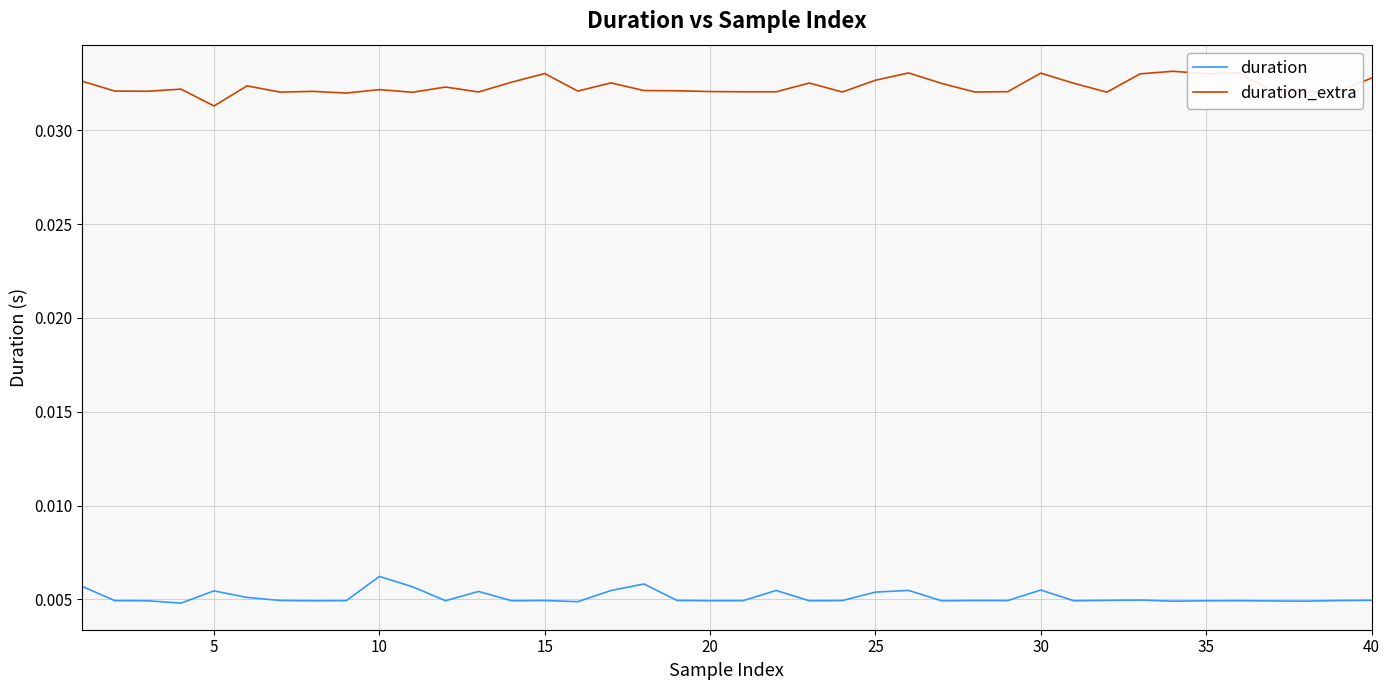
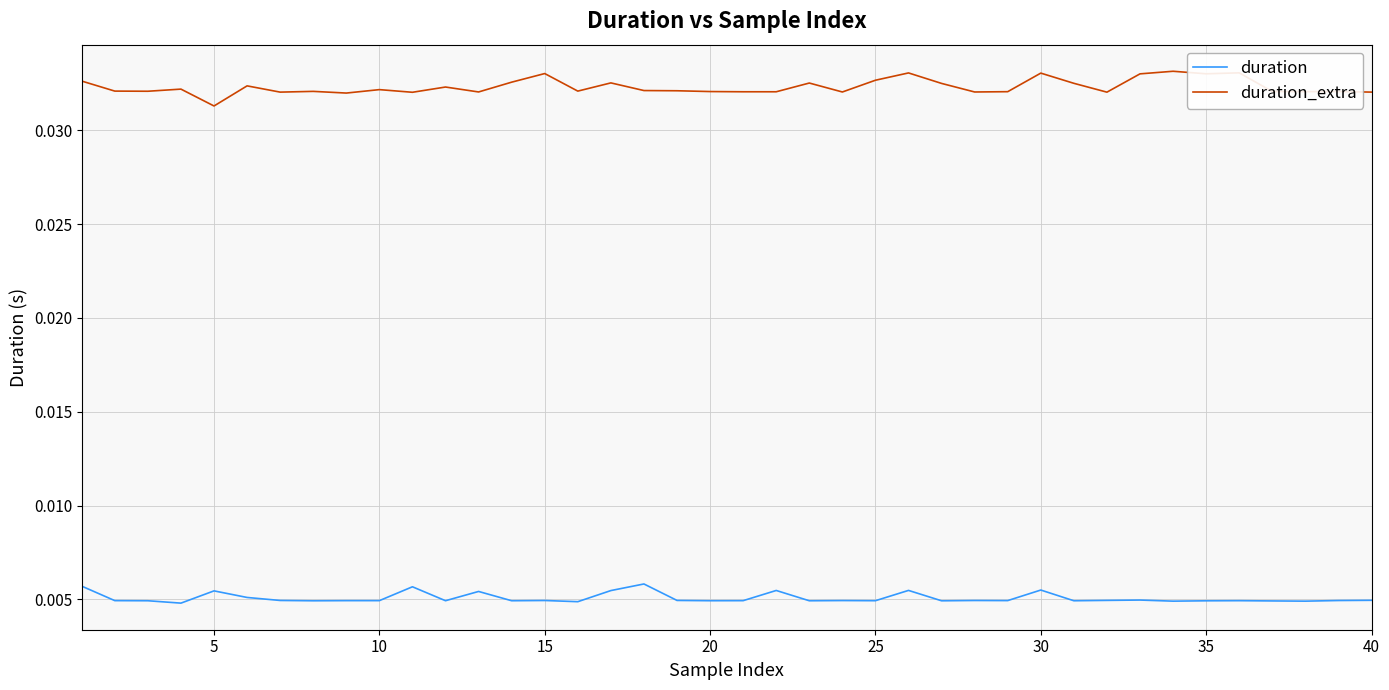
  {
    "duration": {
      "5": 0.0055,
-     "10": 0.0062,
+     "10": 0.0049,
      "15": 0.0049,
      "20": 0.0049,
-     "25": 0.0054,
+     "25": 0.0049,
      "30": 0.0055,
      "35": 0.0049,
      "40": 0.0050
    },
    "duration_extra": {
      "5": 0.0313,
      "10": 0.0322,
      "15": 0.0330,
      "20": 0.0321,
      "25": 0.0327,
      "30": 0.0331,
-     "40": 0.0328
+     "40": 0.0320
    }
  }
